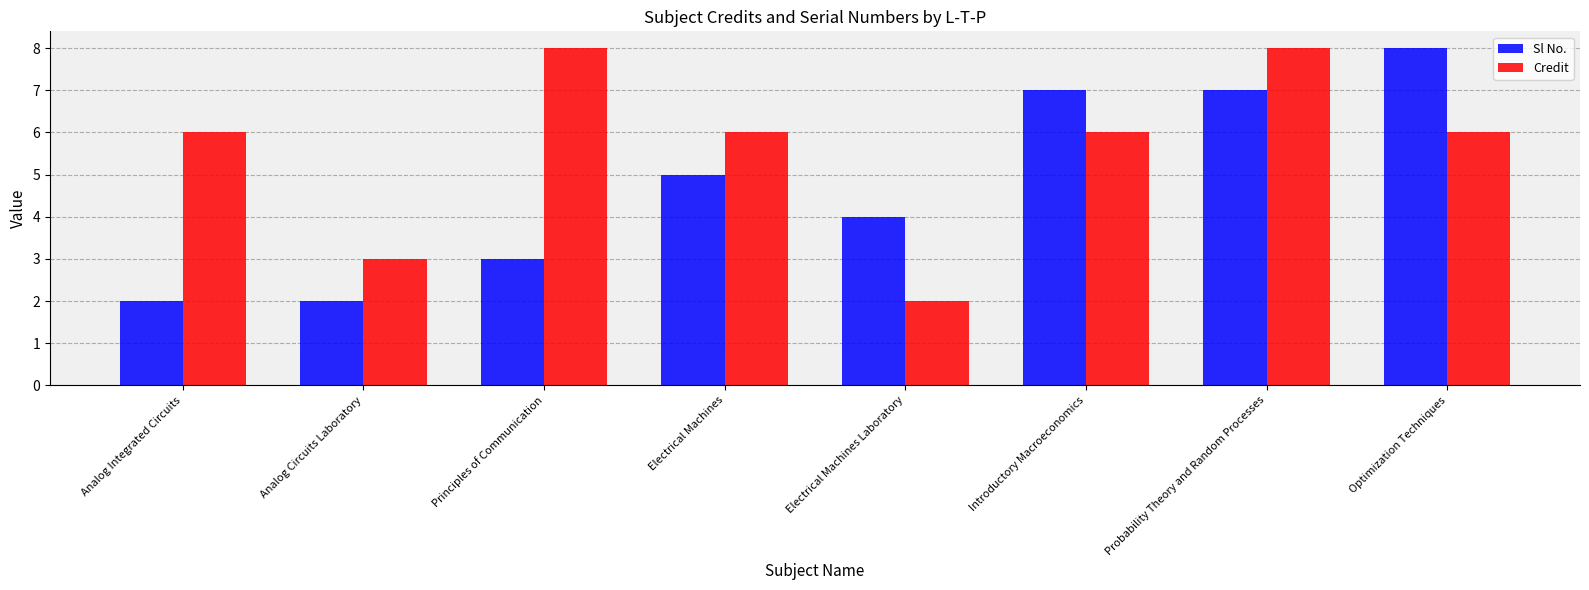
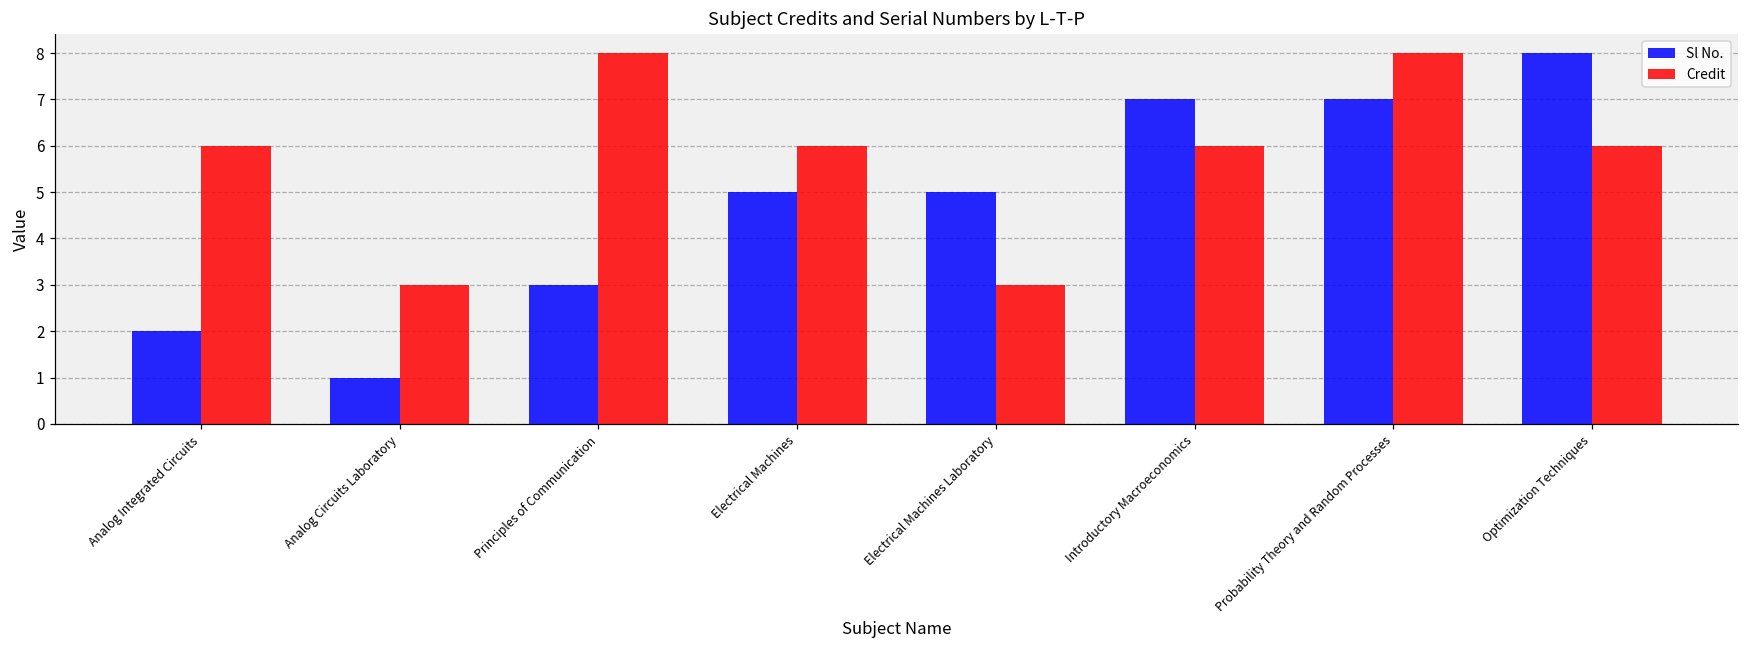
  {
    "Sl No.": {
      "Analog Integrated Circuits": 2,
-     "Analog Circuits Laboratory": 2,
+     "Analog Circuits Laboratory": 1,
      "Principles of Communication": 3,
      "Electrical Machines": 5,
-     "Electrical Machines Laboratory": 4,
+     "Electrical Machines Laboratory": 5,
      "Introductory Macroeconomics": 7,
      "Probability Theory and Random Processes": 7,
      "Optimization Techniques": 8
    },
    "Credit": {
      "Analog Integrated Circuits": 6,
      "Analog Circuits Laboratory": 3,
      "Principles of Communication": 8,
      "Electrical Machines": 6,
-     "Electrical Machines Laboratory": 2,
+     "Electrical Machines Laboratory": 3,
      "Introductory Macroeconomics": 6,
      "Probability Theory and Random Processes": 8,
      "Optimization Techniques": 6
    }
  }
